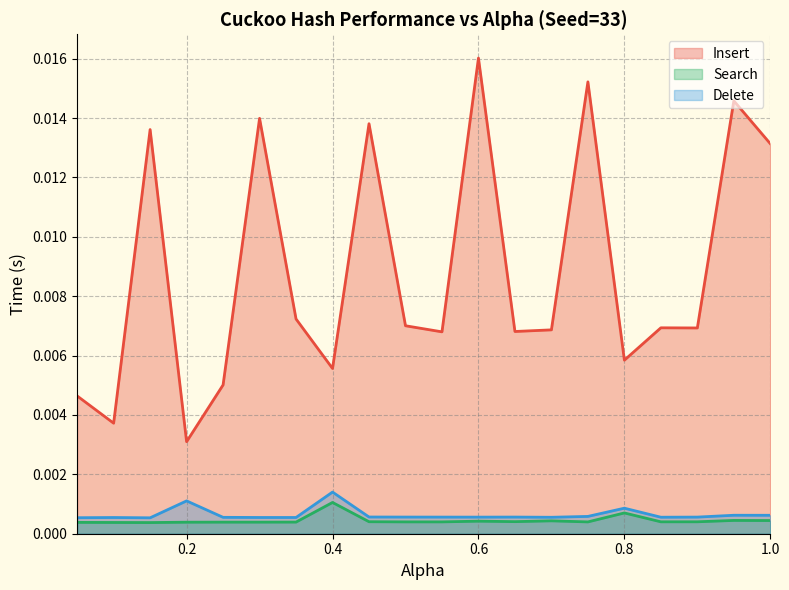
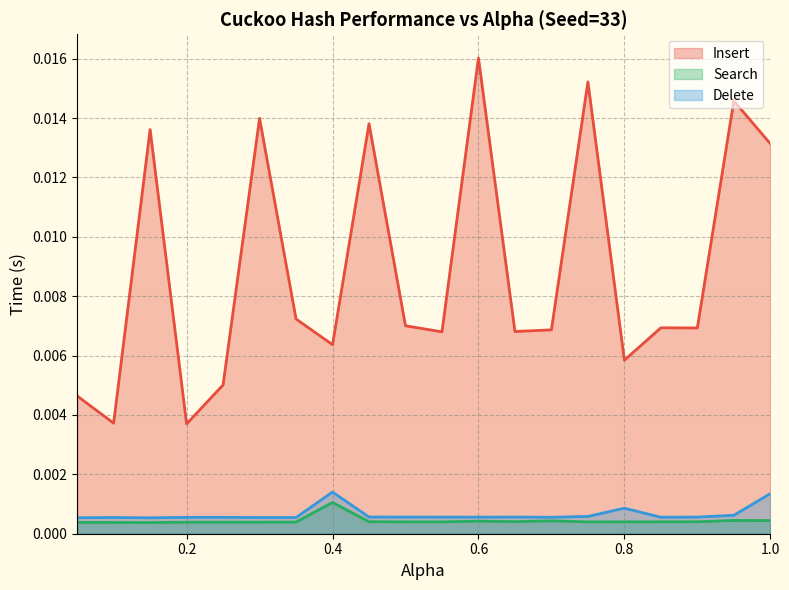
  {
    "Insert": {
-     "0.2": 0.0031,
-     "0.4": 0.0056,
+     "0.2": 0.0037,
+     "0.4": 0.0064,
      "0.6": 0.0160,
      "0.8": 0.0058,
      "1.0": 0.0131
    },
    "Search": {
      "0.2": 0.0004,
      "0.4": 0.0011,
      "0.6": 0.0004,
-     "0.8": 0.0007,
+     "0.8": 0.0004,
      "1.0": 0.0004
    },
    "Delete": {
-     "0.2": 0.0011,
+     "0.2": 0.0006,
      "0.4": 0.0014,
      "0.6": 0.0006,
      "0.8": 0.0009,
-     "1.0": 0.0006
+     "1.0": 0.0014
    }
  }
